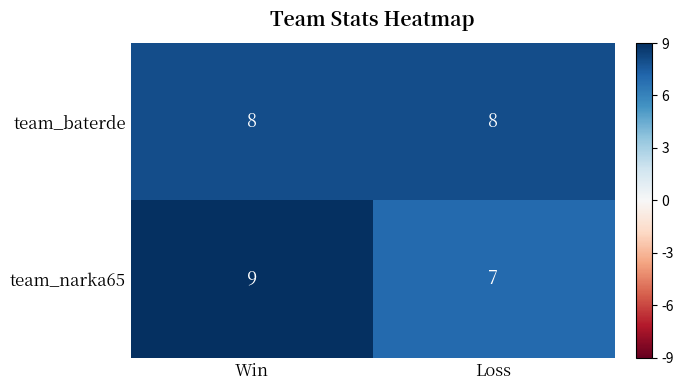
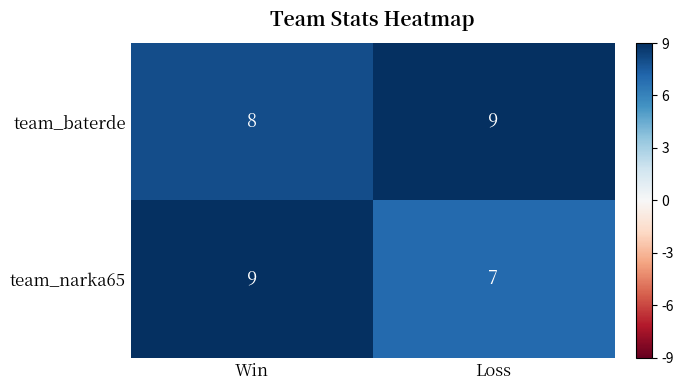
  {
    "team_baterde": {
      "Win": 8,
-     "Loss": 8
+     "Loss": 9
    },
    "team_narka65": {
      "Win": 9,
      "Loss": 7
    }
  }
